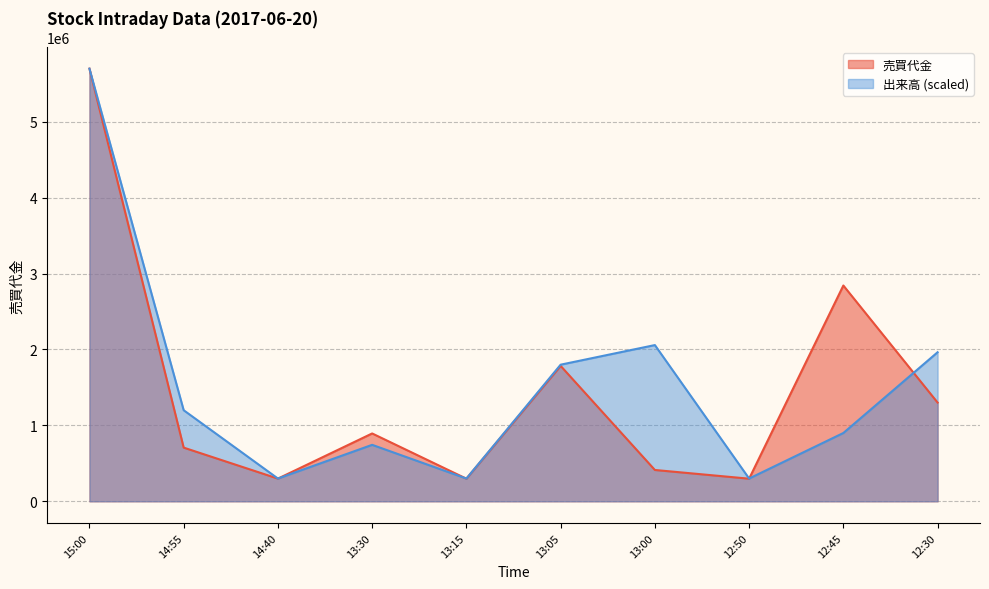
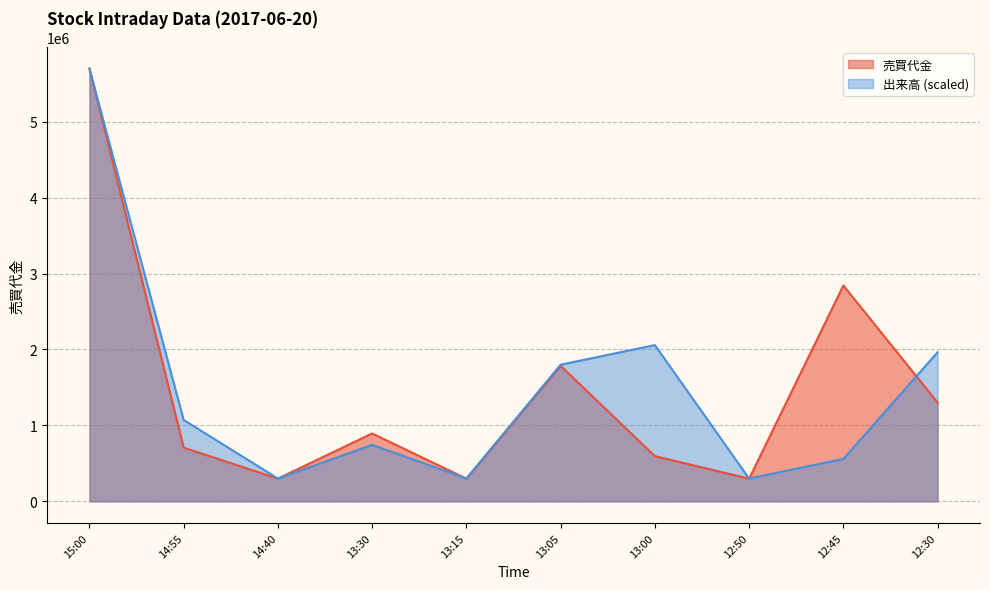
  {
    "売買代金": {
      "14:55": 700000,
      "13:30": 900000,
-     "13:00": 400000,
+     "13:00": 600000,
      "12:45": 2800000,
      "12:30": 1300000
    },
    "出来高 (scaled)": {
-     "14:55": 1200000,
+     "14:55": 1100000,
      "13:30": 700000,
      "13:00": 2100000,
-     "12:45": 900000,
+     "12:45": 600000,
      "12:30": 2000000
    }
  }
